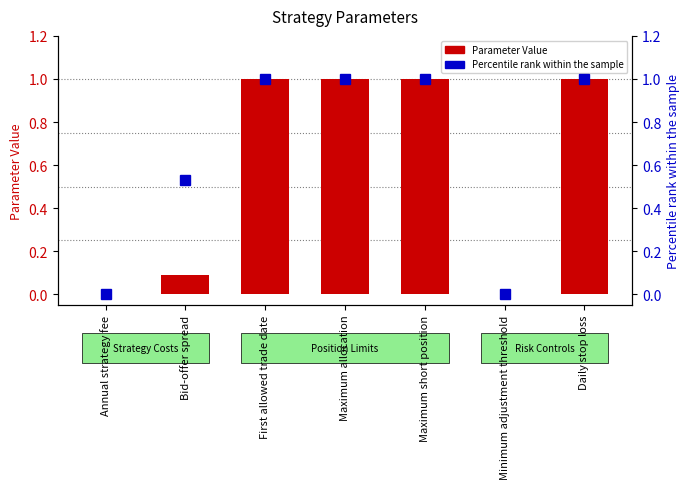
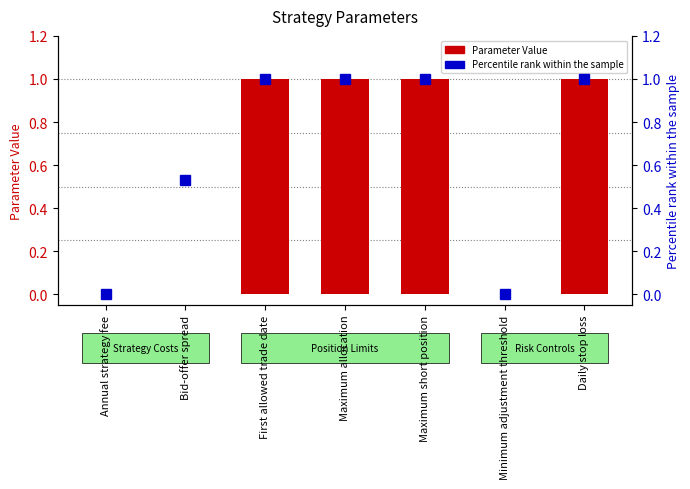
  {
    "Parameter Value": {
      "Annual strategy fee": 0.00,
-     "Bid-offer spread": 0.09,
+     "Bid-offer spread": 0.00,
      "First allowed trade date": 1.00,
      "Maximum allocation": 1.00,
      "Maximum short position": 1.00,
      "Minimum adjustment threshold": 0.00,
      "Daily stop loss": 1.00
    },
    "Percentile rank within the sample": {
      "Annual strategy fee": 0.00,
      "Bid-offer spread": 0.53,
      "First allowed trade date": 1.00,
      "Maximum allocation": 1.00,
      "Maximum short position": 1.00,
      "Minimum adjustment threshold": 0.00,
      "Daily stop loss": 1.00
    }
  }
